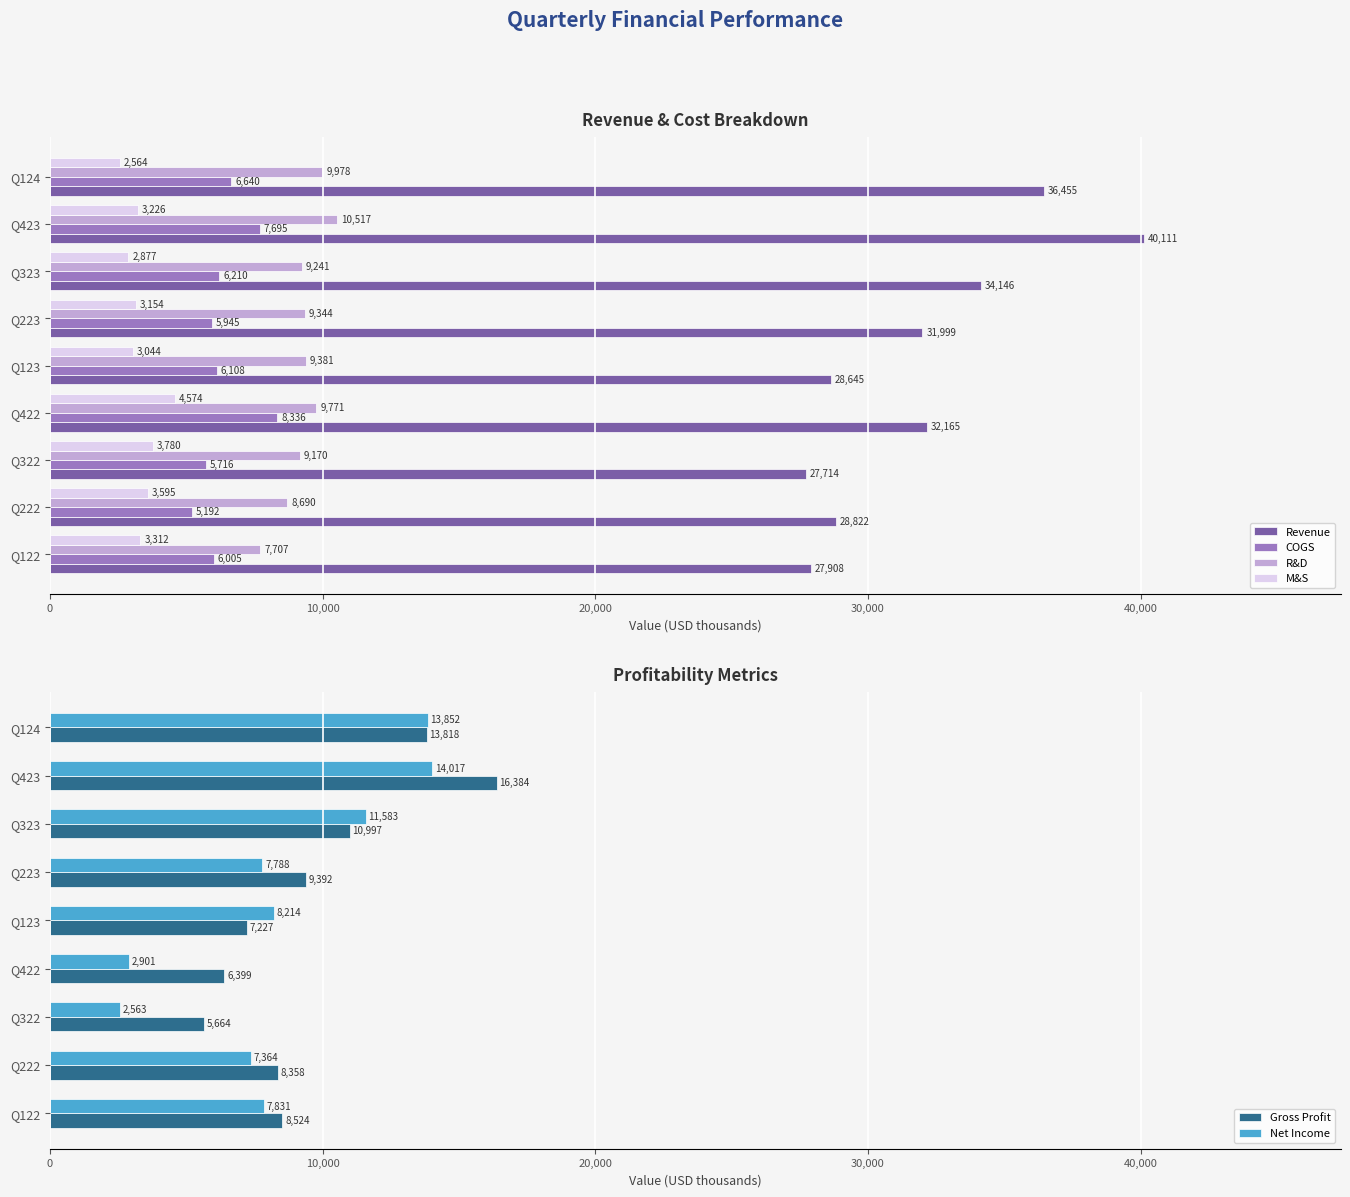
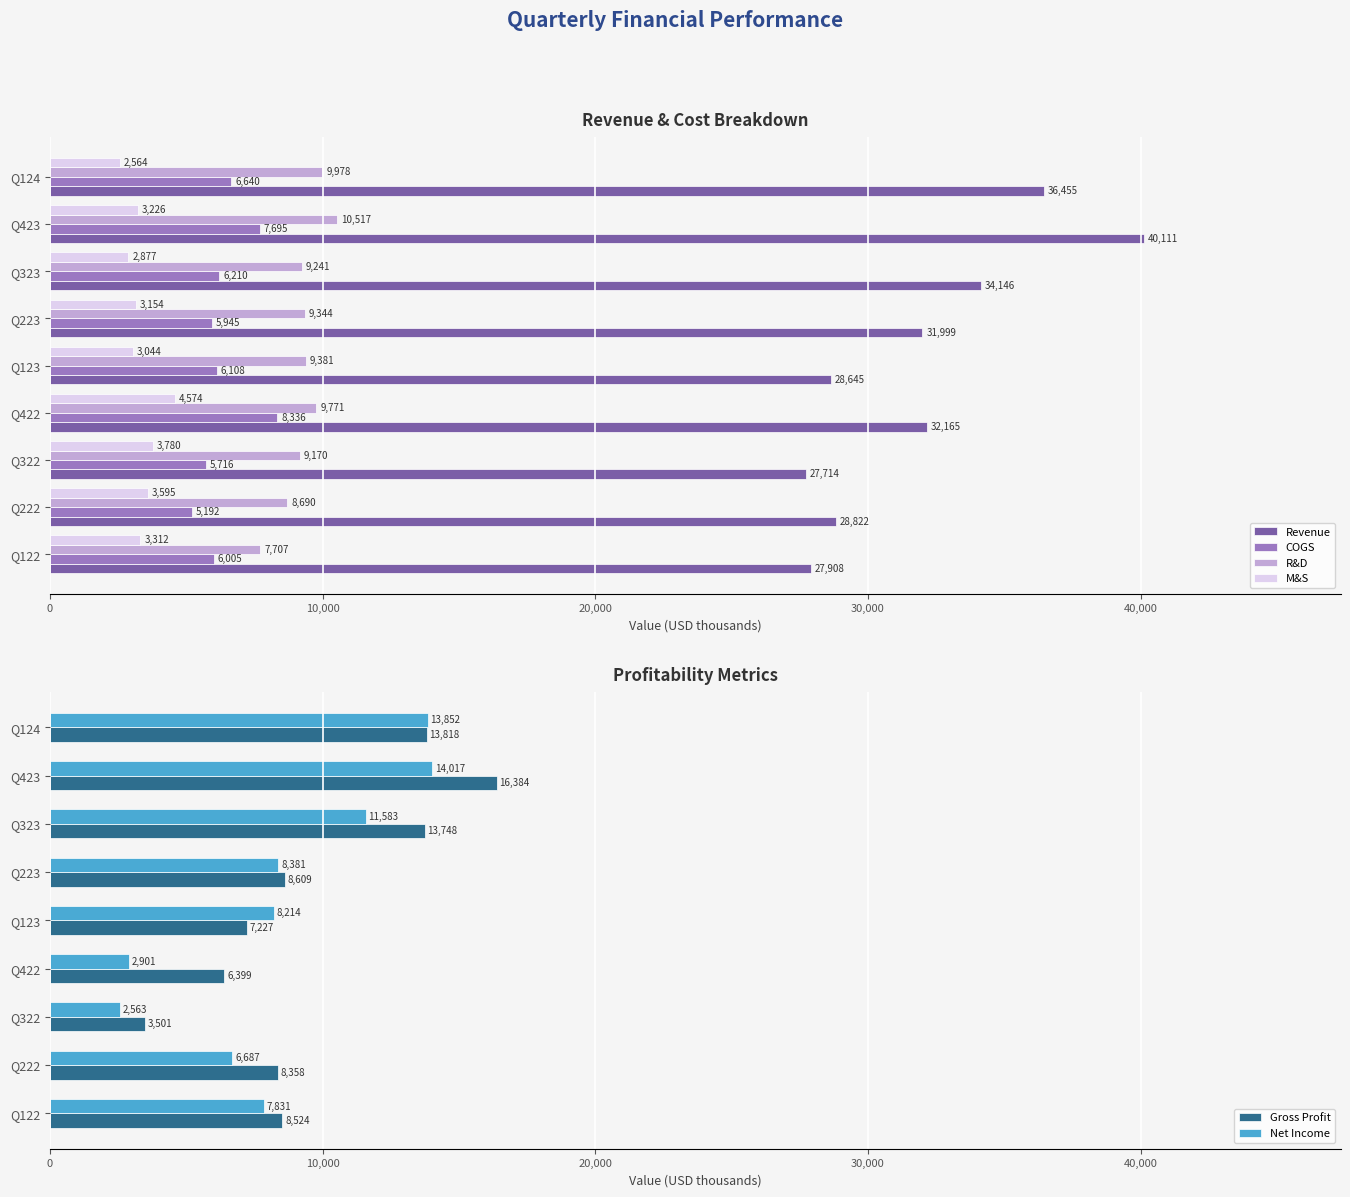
  {
    "Profitability Metrics": {
      "Gross Profit": {
        "Q124": "13,818",
        "Q423": "16,384",
-       "Q323": "10,997",
-       "Q223": "9,392",
+       "Q323": "13,748",
+       "Q223": "8,609",
        "Q123": "7,227",
        "Q422": "6,399",
-       "Q322": "5,664",
+       "Q322": "3,501",
        "Q222": "8,358",
        "Q122": "8,524"
      },
      "Net Income": {
        "Q124": "13,852",
        "Q423": "14,017",
        "Q323": "11,583",
-       "Q223": "7,788",
+       "Q223": "8,381",
        "Q123": "8,214",
        "Q422": "2,901",
        "Q322": "2,563",
-       "Q222": "7,364",
+       "Q222": "6,687",
        "Q122": "7,831"
      }
    }
  }
